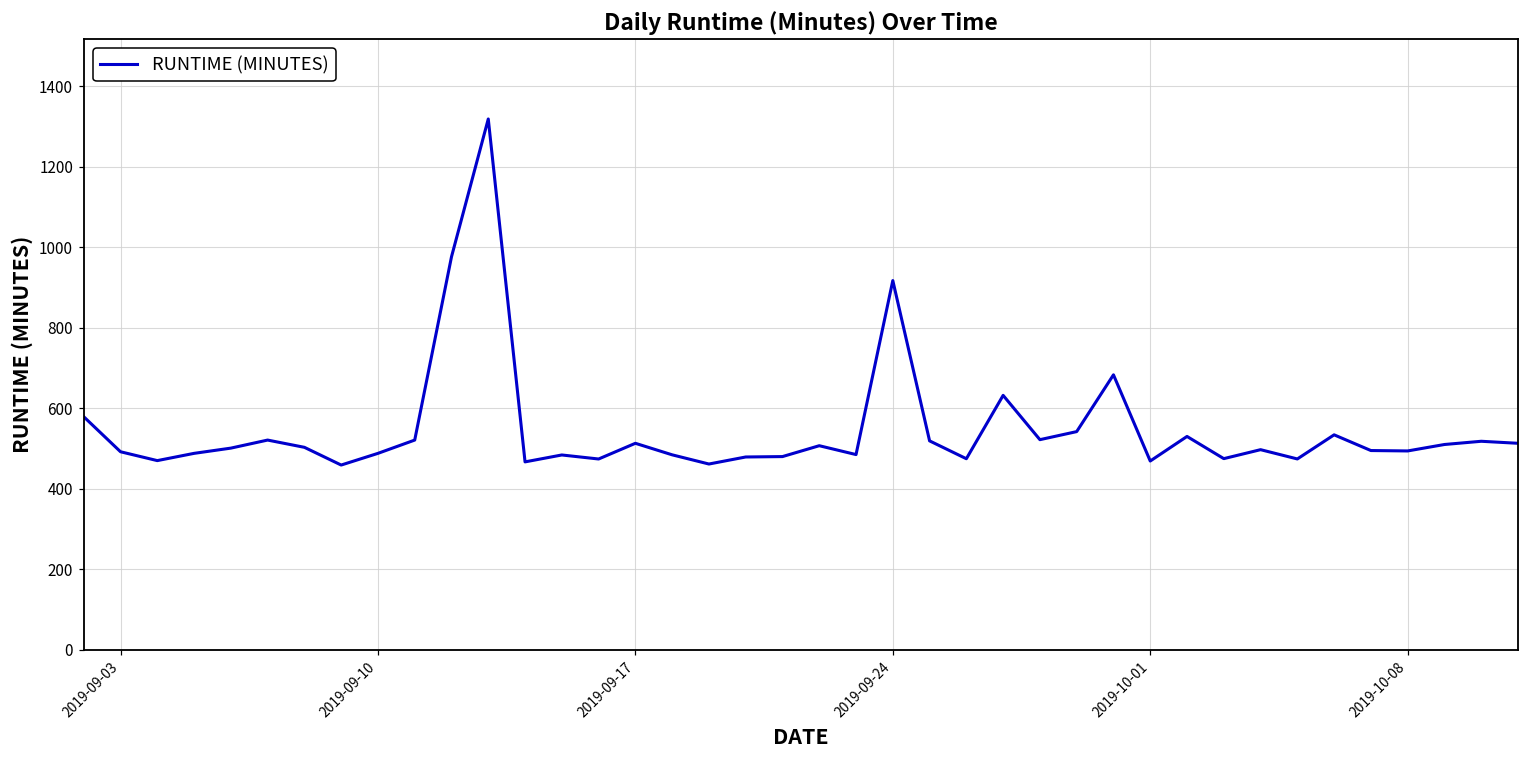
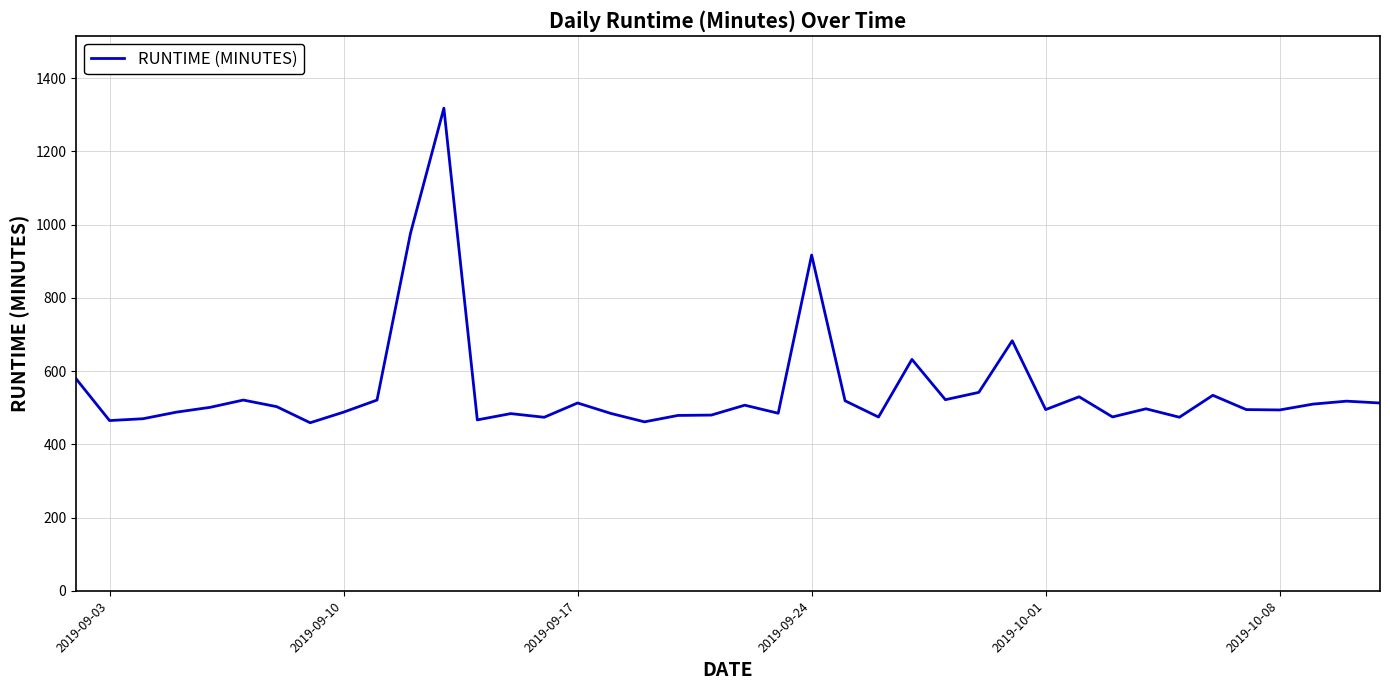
  {
-   "2019-09-03": 490,
+   "2019-09-03": 470,
    "2019-09-10": 490,
    "2019-09-17": 510,
    "2019-09-24": 920,
-   "2019-10-01": 470,
+   "2019-10-01": 500,
    "2019-10-08": 490
  }
